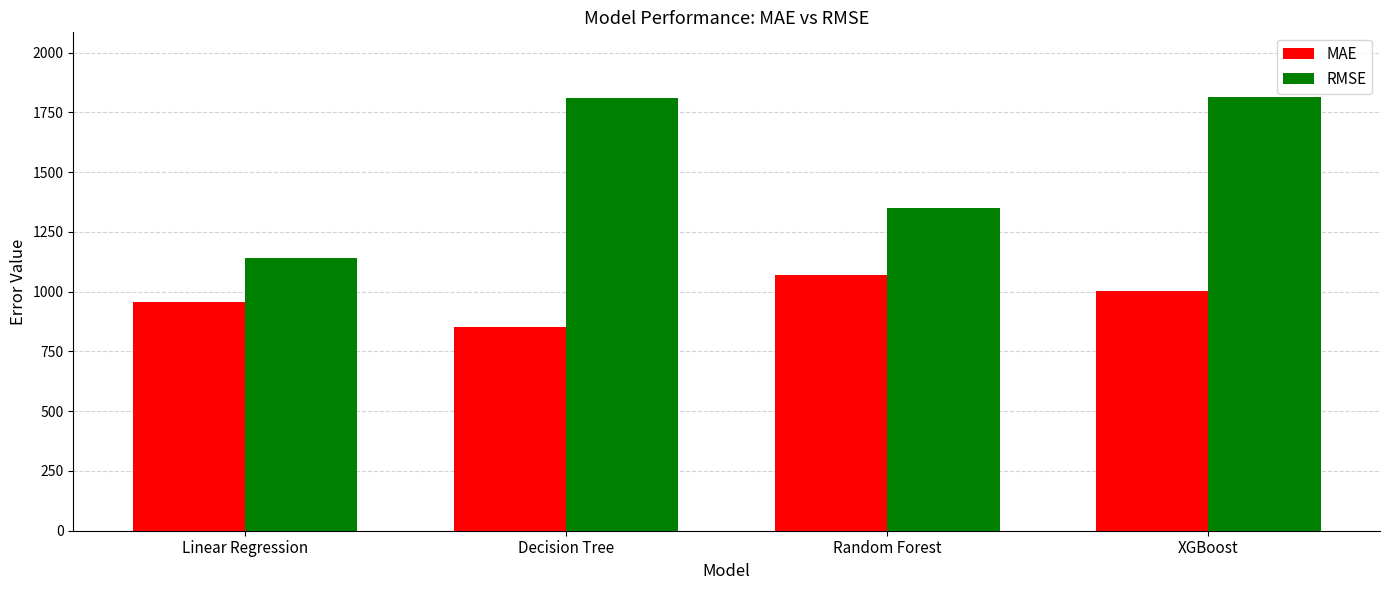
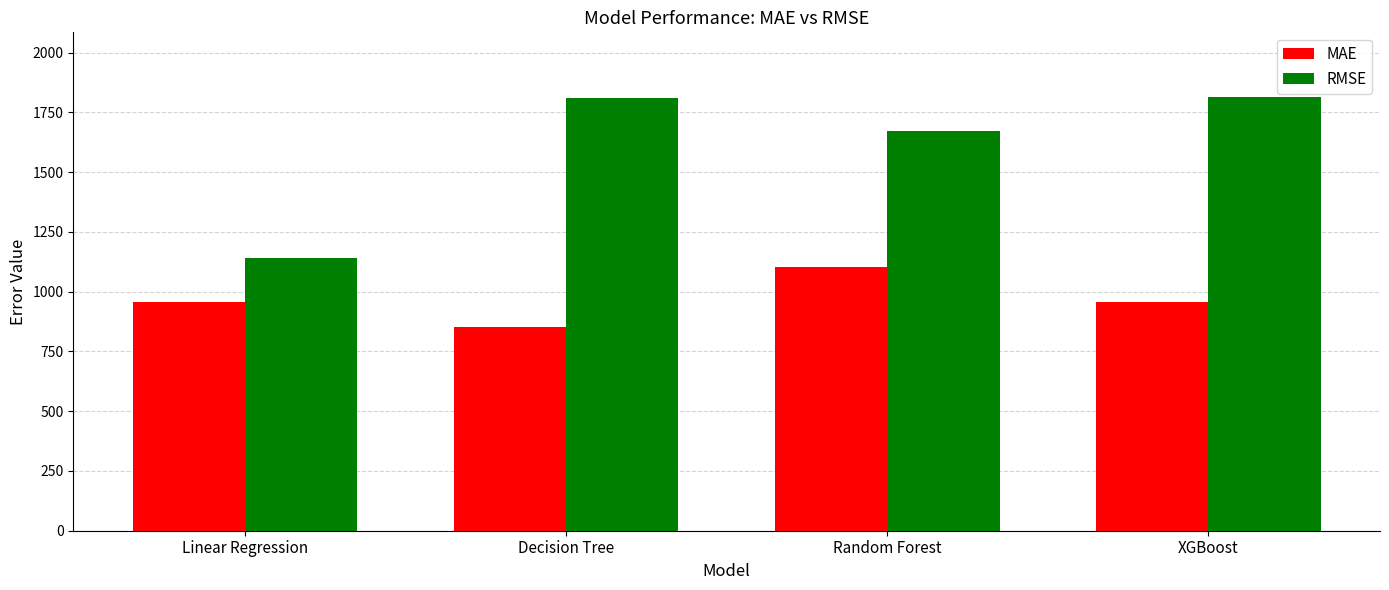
  {
    "MAE": {
      "Linear Regression": 960,
      "Decision Tree": 850,
-     "Random Forest": 1070,
-     "XGBoost": 1000
+     "Random Forest": 1100,
+     "XGBoost": 960
    },
    "RMSE": {
      "Linear Regression": 1140,
      "Decision Tree": 1810,
-     "Random Forest": 1350,
+     "Random Forest": 1670,
      "XGBoost": 1810
    }
  }
